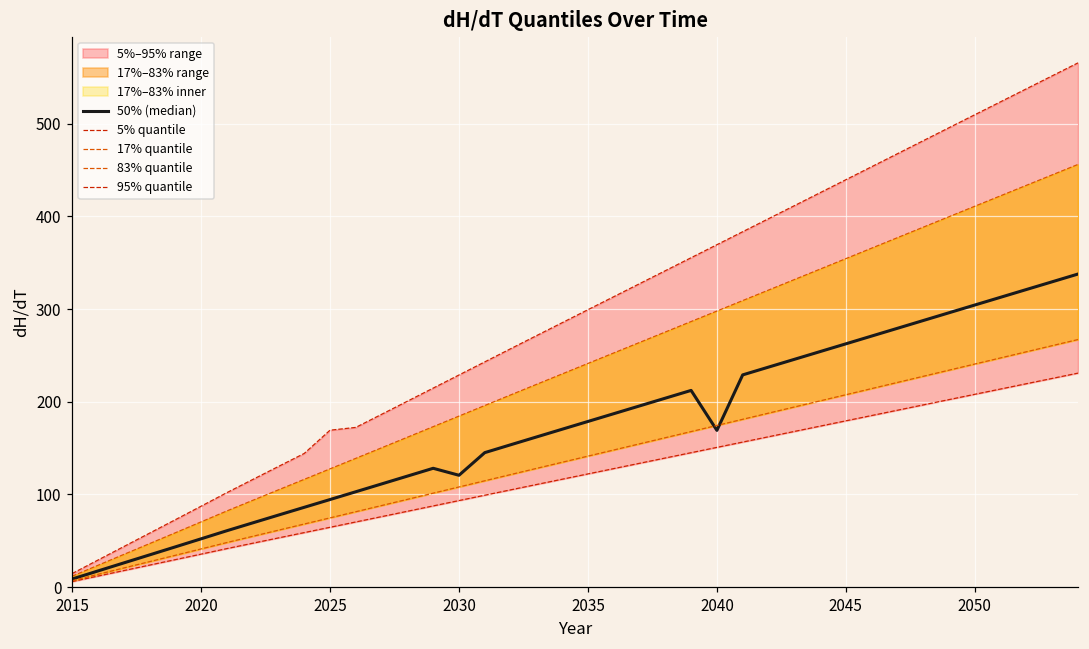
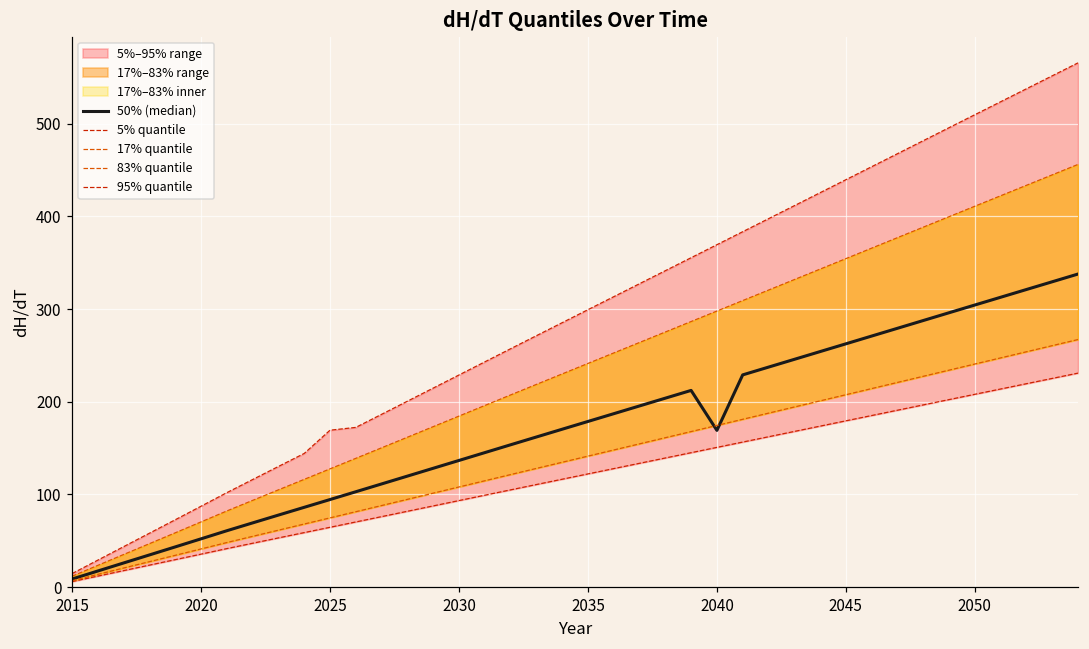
  {
    "50% (median)": {
      "2020": 50,
      "2025": 90,
-     "2030": 120,
+     "2030": 140,
      "2035": 180,
      "2040": 170,
      "2045": 260,
      "2050": 300
    },
    "17%–83% inner": {
      "2020": 70,
      "2025": 130,
      "2030": 180,
      "2035": 240,
      "2040": 300,
      "2045": 350,
      "2050": 410
    },
    "5%–95% range": {
      "2020": 90,
      "2025": 170,
      "2030": 230,
      "2035": 300,
      "2040": 370,
      "2045": 440,
      "2050": 510
    }
  }
